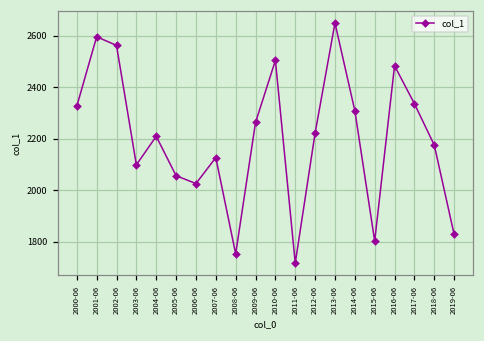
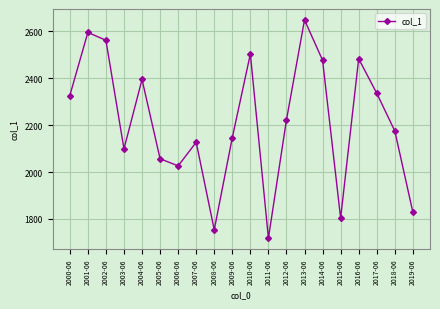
  {
    "2000-06": 2330,
    "2001-06": 2600,
    "2002-06": 2560,
    "2003-06": 2100,
-   "2004-06": 2210,
+   "2004-06": 2390,
    "2005-06": 2060,
    "2006-06": 2030,
    "2007-06": 2130,
    "2008-06": 1750,
-   "2009-06": 2260,
+   "2009-06": 2150,
    "2010-06": 2500,
    "2011-06": 1720,
    "2012-06": 2220,
    "2013-06": 2650,
-   "2014-06": 2310,
+   "2014-06": 2480,
    "2015-06": 1800,
    "2016-06": 2480,
    "2017-06": 2340,
    "2018-06": 2180,
    "2019-06": 1830
  }
